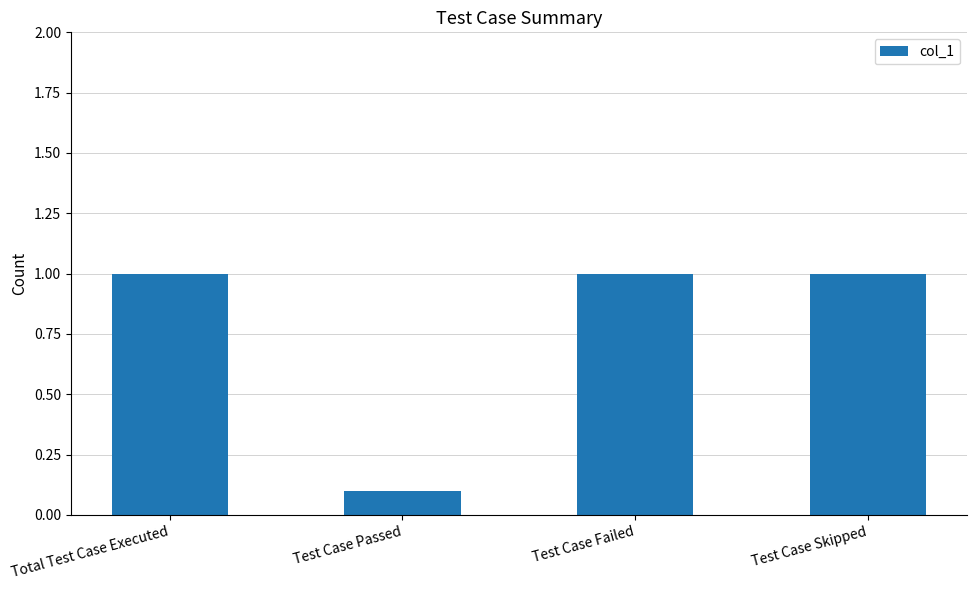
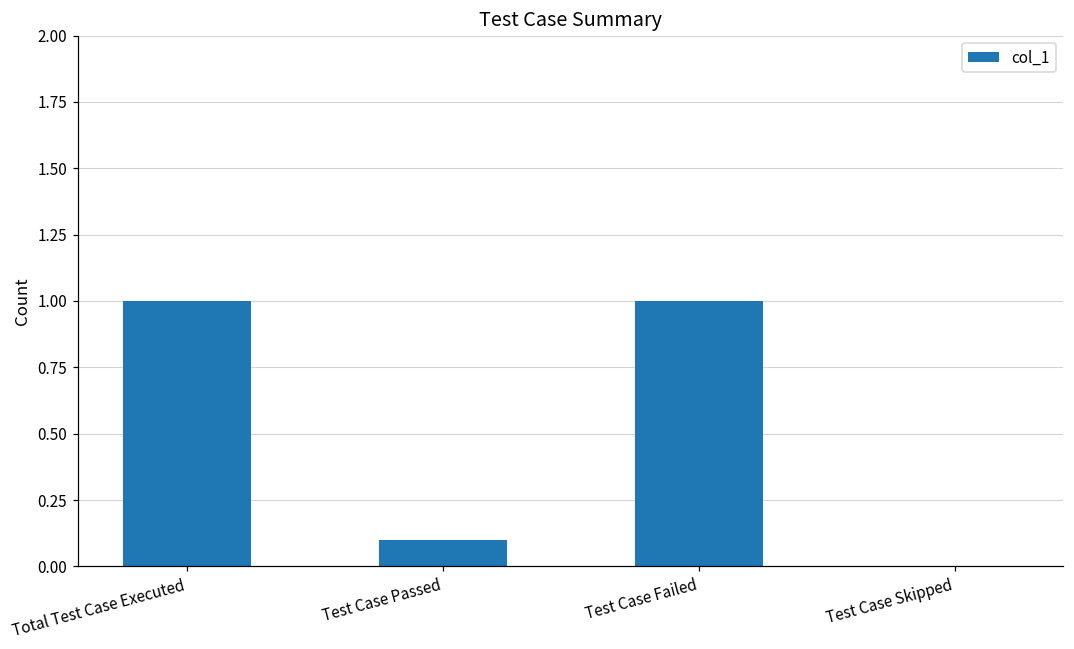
  {
    "Total Test Case Executed": 1,
    "Test Case Passed": 0.10,
    "Test Case Failed": 1,
-   "Test Case Skipped": 1
+   "Test Case Skipped": 0
  }
